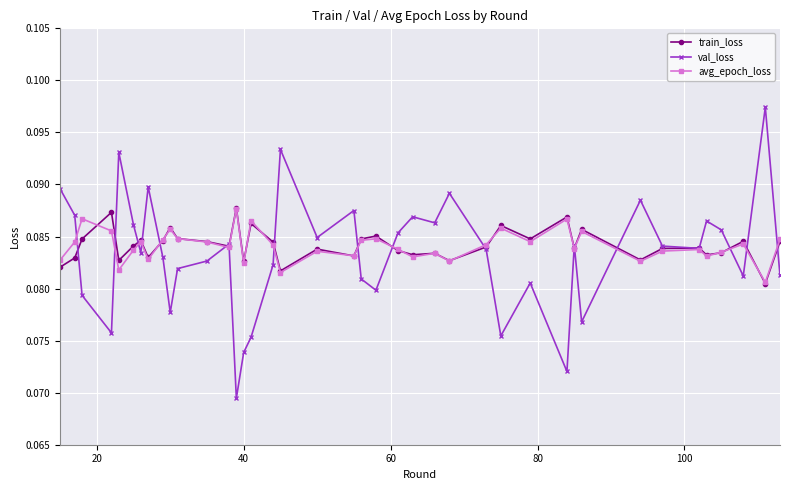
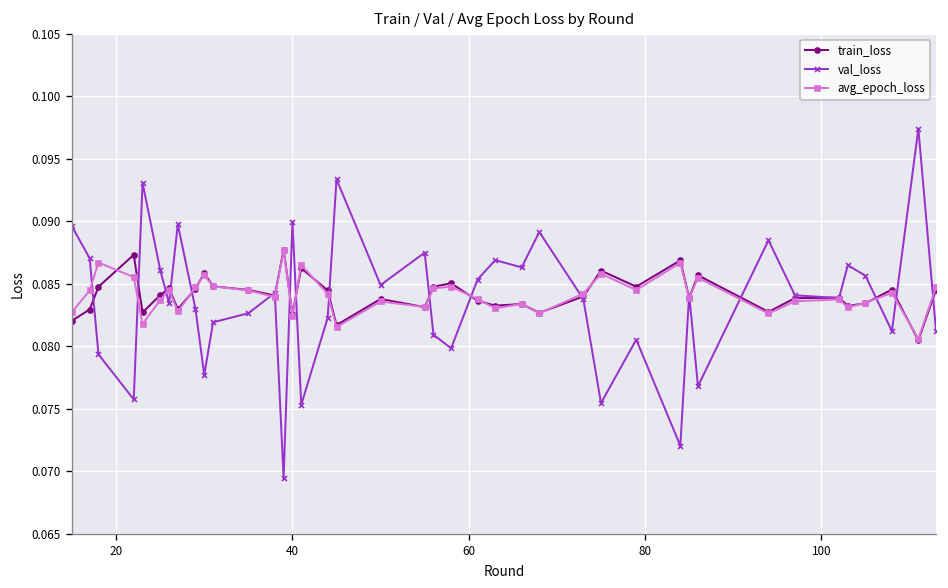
  {
    "val_loss": {
-     "40": 0.0739
+     "40": 0.0900
    }
  }
